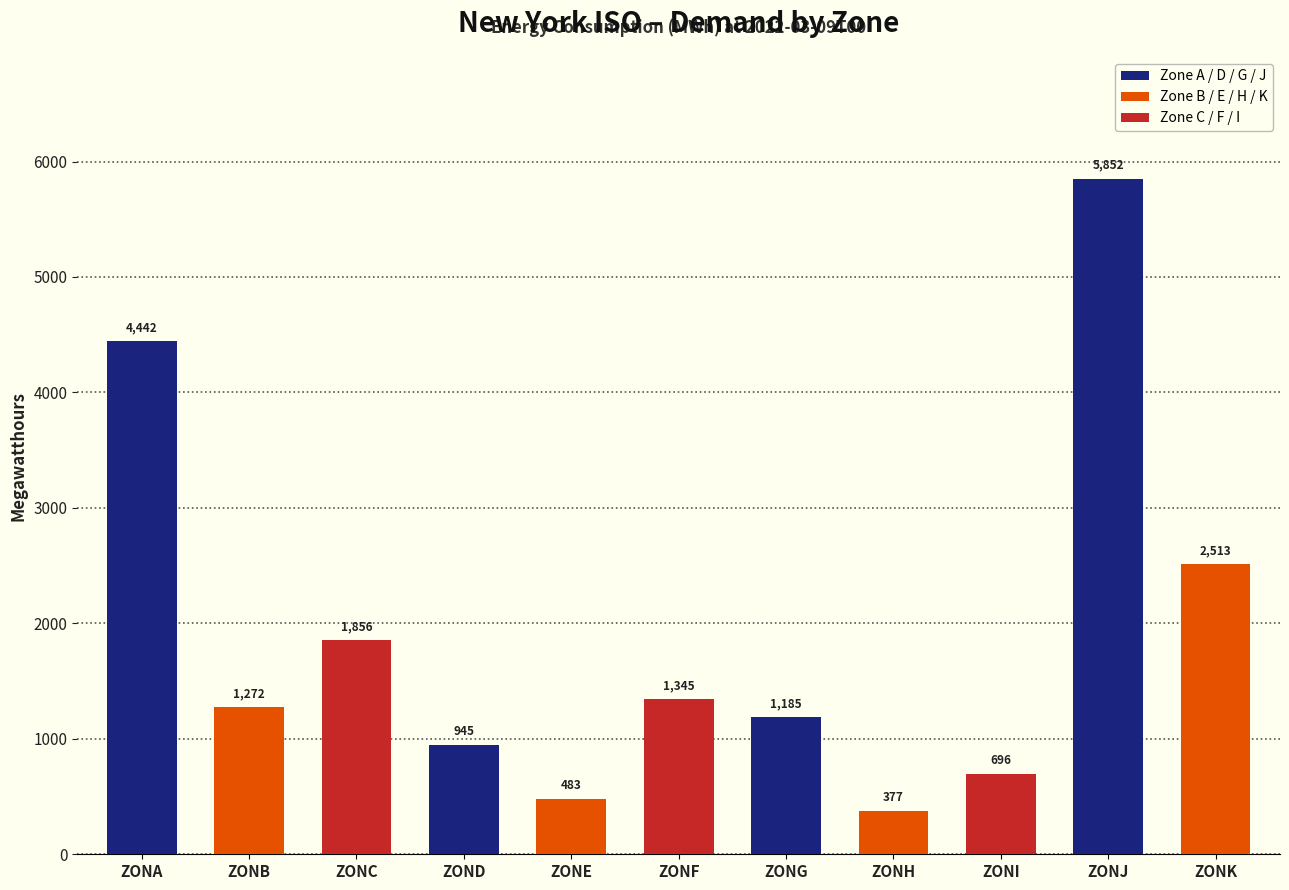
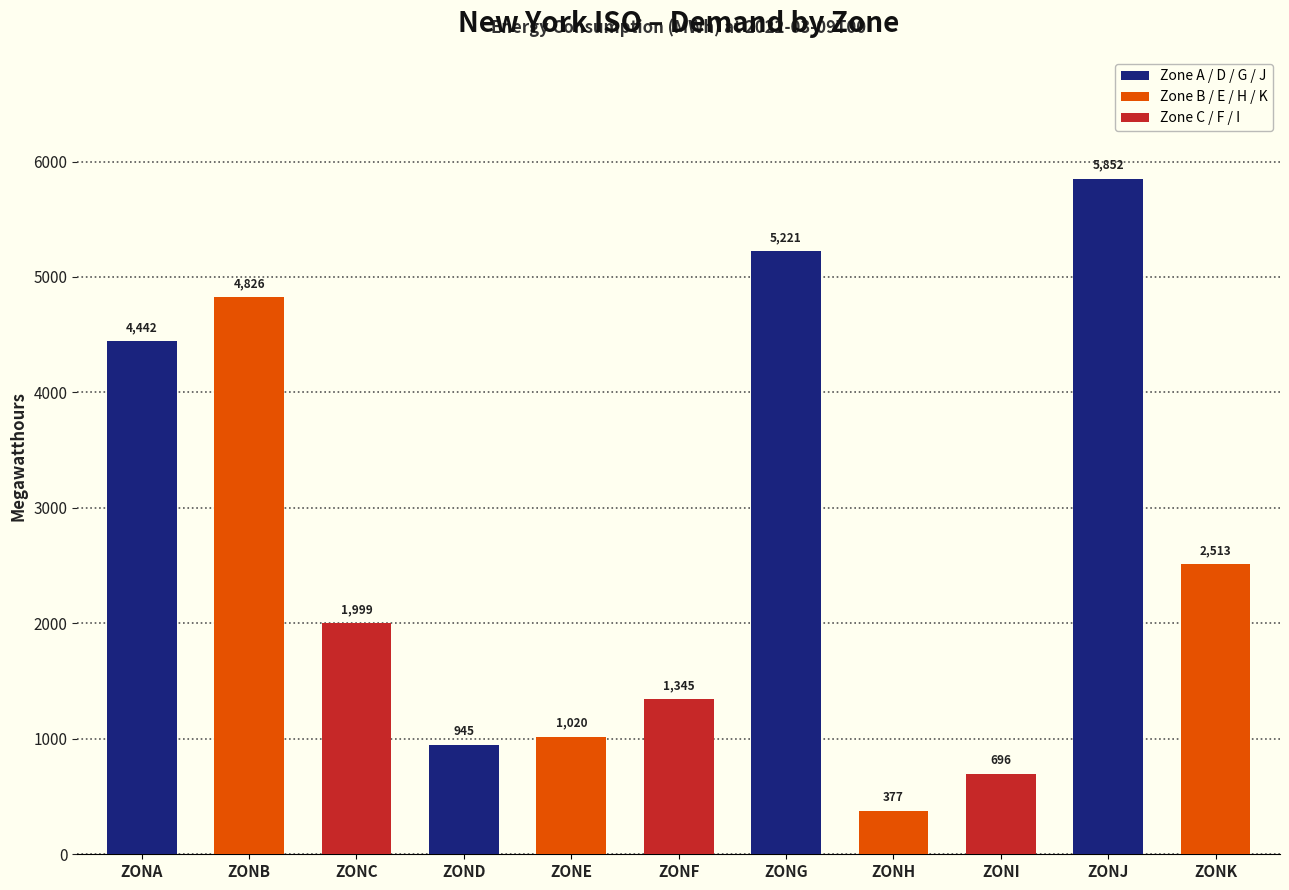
  {
    "ZONA": "4,442",
-   "ZONB": "1,272",
-   "ZONC": "1,856",
+   "ZONB": "4,826",
+   "ZONC": "1,999",
    "ZOND": "945",
-   "ZONE": "483",
+   "ZONE": "1,020",
    "ZONF": "1,345",
-   "ZONG": "1,185",
+   "ZONG": "5,221",
    "ZONH": "377",
    "ZONI": "696",
    "ZONJ": "5,852",
    "ZONK": "2,513"
  }
